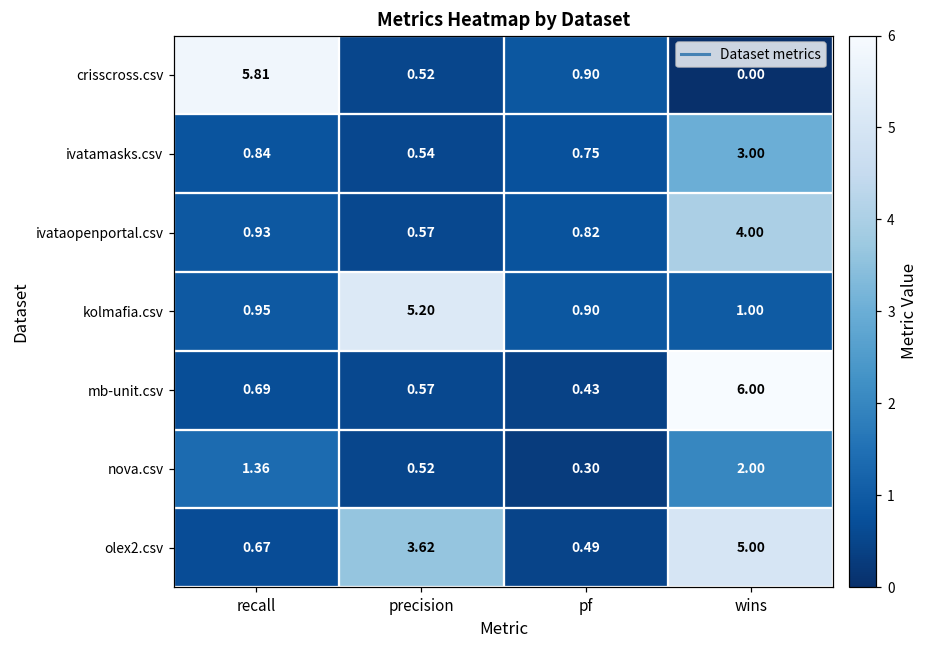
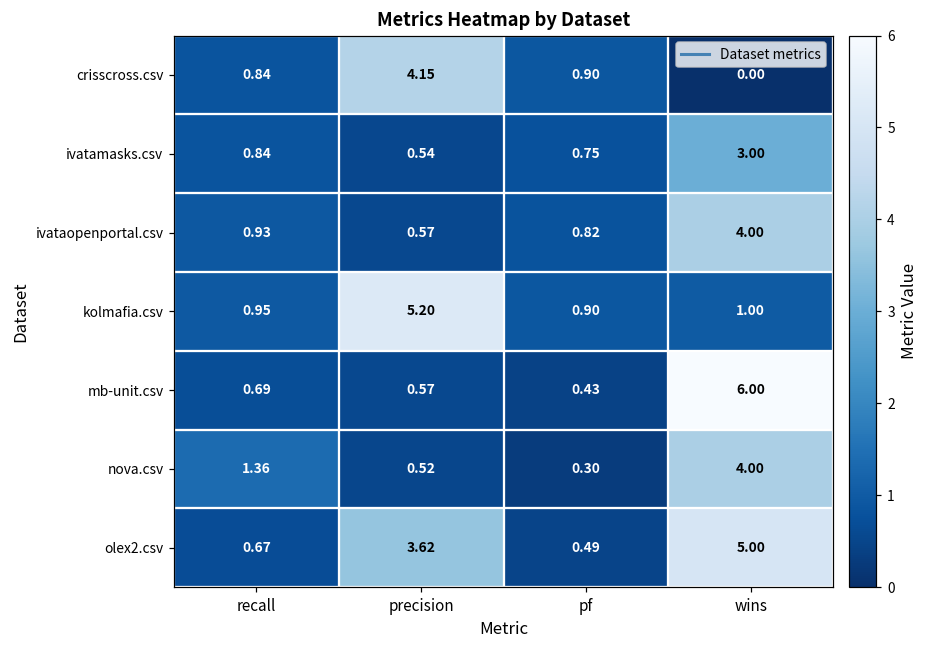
  {
    "crisscross.csv": {
-     "recall": 5.81,
-     "precision": 0.52,
+     "recall": 0.84,
+     "precision": 4.15,
      "pf": 0.90,
      "wins": 0.00
    },
    "ivatamasks.csv": {
      "recall": 0.84,
      "precision": 0.54,
      "pf": 0.75,
      "wins": 3.00
    },
    "ivataopenportal.csv": {
      "recall": 0.93,
      "precision": 0.57,
      "pf": 0.82,
      "wins": 4.00
    },
    "kolmafia.csv": {
      "recall": 0.95,
      "precision": 5.20,
      "pf": 0.90,
      "wins": 1.00
    },
    "mb-unit.csv": {
      "recall": 0.69,
      "precision": 0.57,
      "pf": 0.43,
      "wins": 6.00
    },
    "nova.csv": {
      "recall": 1.36,
      "precision": 0.52,
      "pf": 0.30,
-     "wins": 2.00
+     "wins": 4.00
    },
    "olex2.csv": {
      "recall": 0.67,
      "precision": 3.62,
      "pf": 0.49,
      "wins": 5.00
    }
  }
